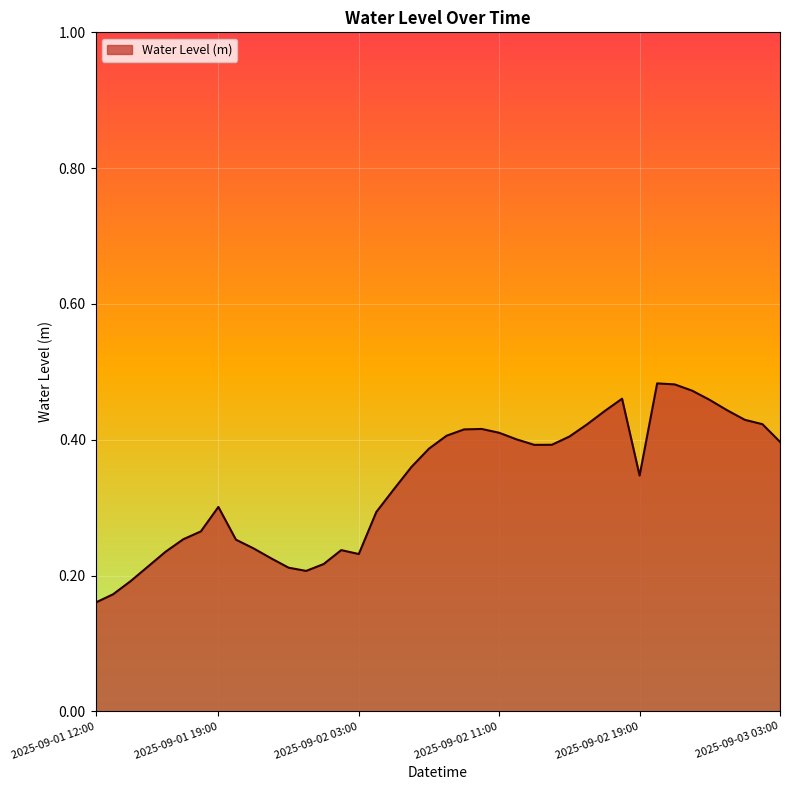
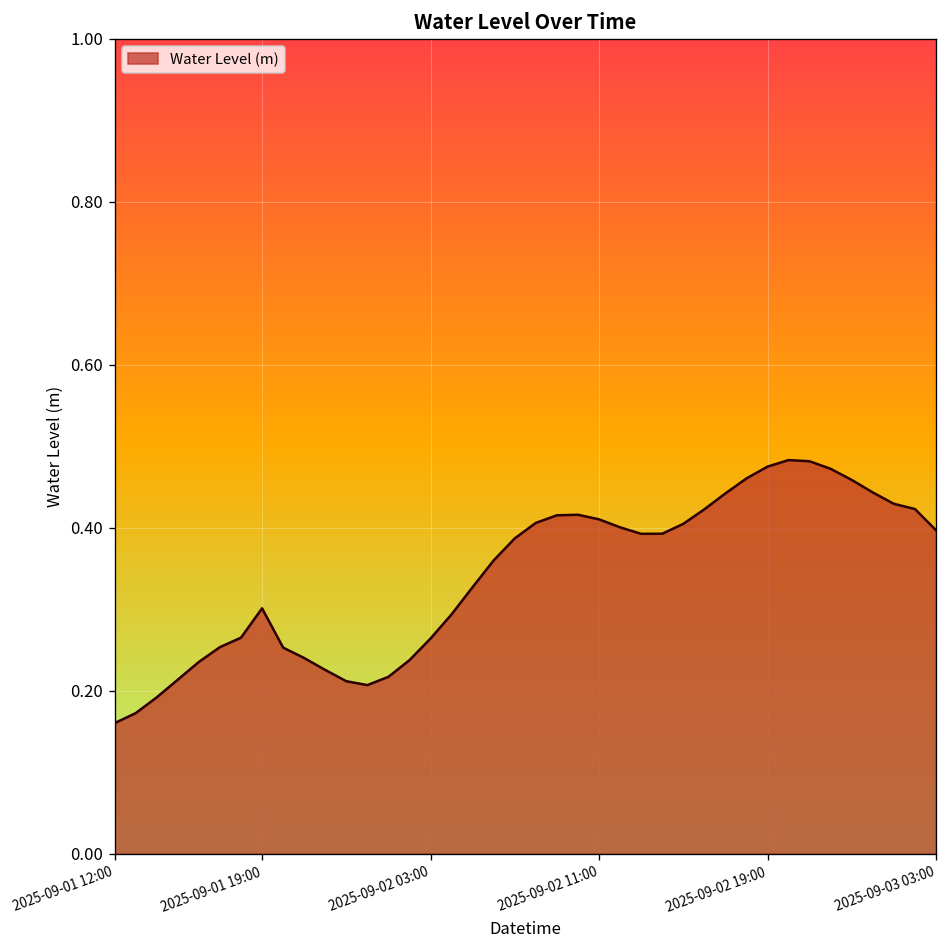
  {
    "2025-09-01 12:00": 0.16,
    "2025-09-01 19:00": 0.30,
-   "2025-09-02 03:00": 0.23,
+   "2025-09-02 03:00": 0.26,
    "2025-09-02 11:00": 0.41,
-   "2025-09-02 19:00": 0.35,
+   "2025-09-02 19:00": 0.47,
    "2025-09-03 03:00": 0.40
  }
